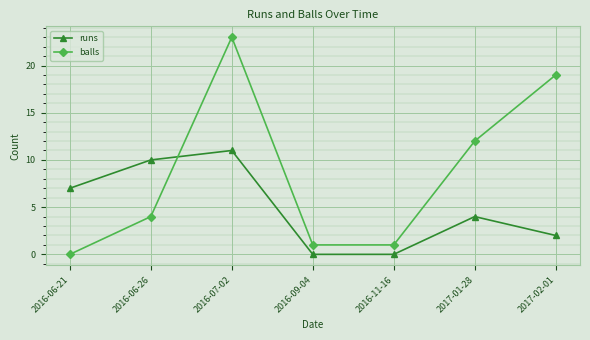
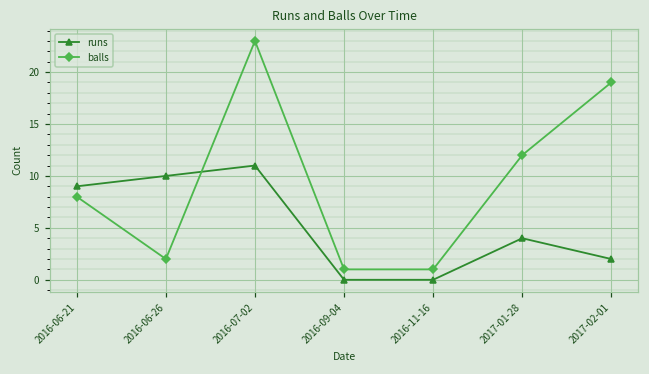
  {
    "runs": {
-     "2016-06-21": 7,
+     "2016-06-21": 9,
      "2016-06-26": 10,
      "2016-07-02": 11,
      "2016-09-04": 0,
      "2016-11-16": 0,
      "2017-01-28": 4,
      "2017-02-01": 2
    },
    "balls": {
-     "2016-06-21": 0,
-     "2016-06-26": 4,
+     "2016-06-21": 8,
+     "2016-06-26": 2,
      "2016-07-02": 23,
      "2016-09-04": 1,
      "2016-11-16": 1,
      "2017-01-28": 12,
      "2017-02-01": 19
    }
  }
